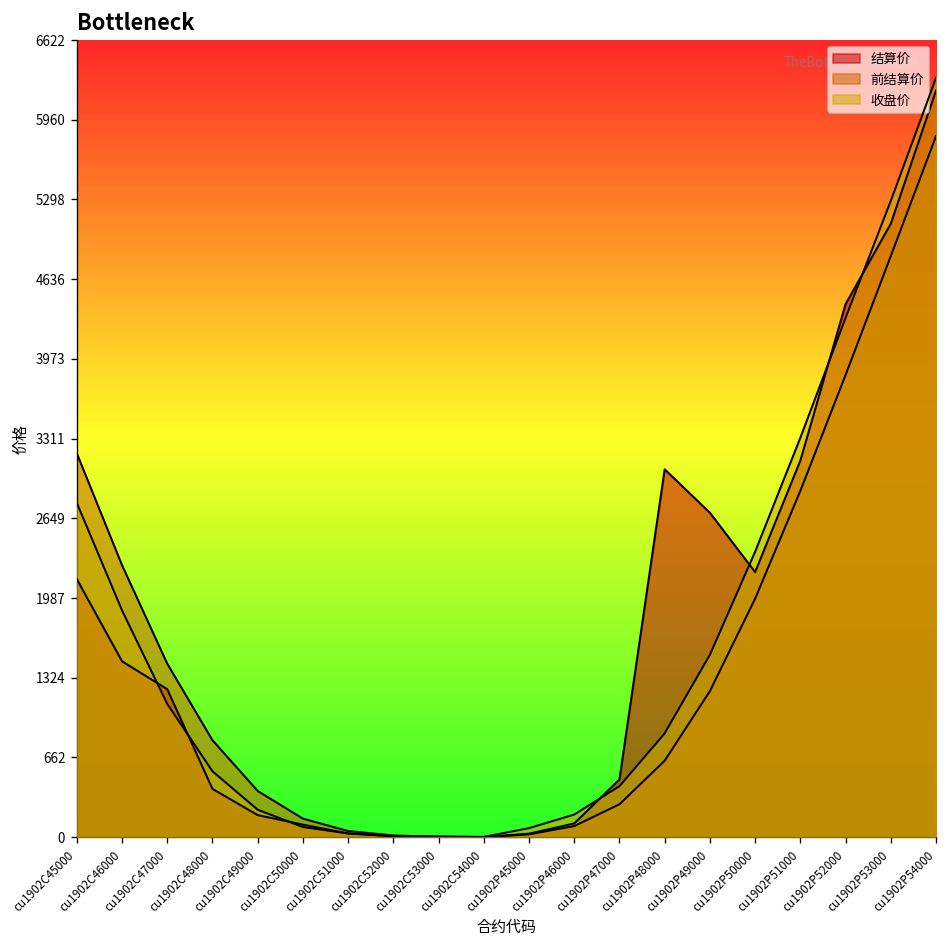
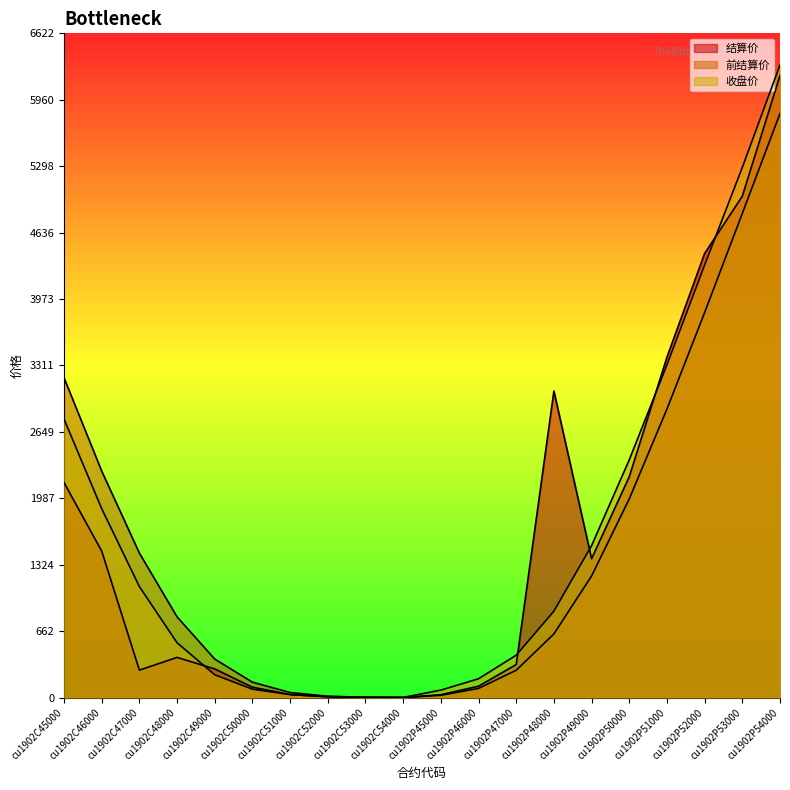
  {
    "结算价": {
      "cu1902C45000": 2140,
      "cu1902C46000": 1460,
-     "cu1902C47000": 1230,
+     "cu1902C47000": 270,
      "cu1902C48000": 400,
-     "cu1902C49000": 180,
-     "cu1902P47000": 480,
+     "cu1902C49000": 290,
+     "cu1902P47000": 330,
      "cu1902P48000": 3060,
-     "cu1902P49000": 2700,
+     "cu1902P49000": 1390,
      "cu1902P50000": 2200,
-     "cu1902P51000": 3130,
+     "cu1902P51000": 3390,
      "cu1902P52000": 4430,
-     "cu1902P53000": 5100,
+     "cu1902P53000": 5000,
      "cu1902P54000": 6200
    }
  }
